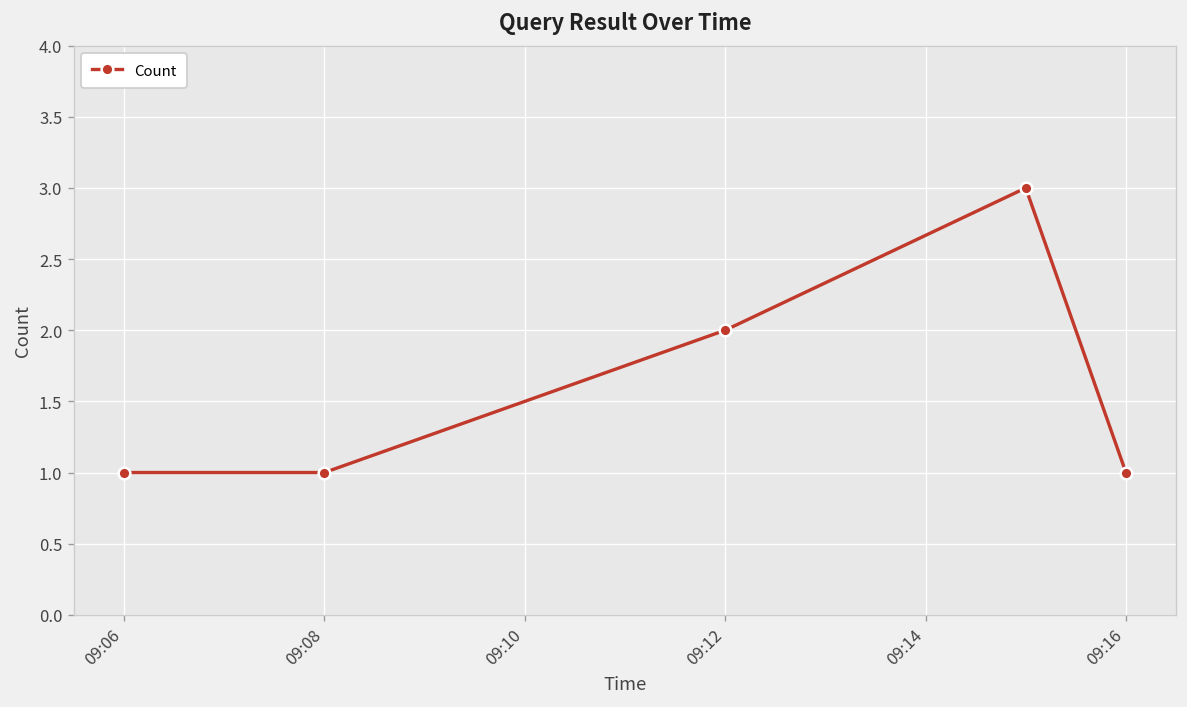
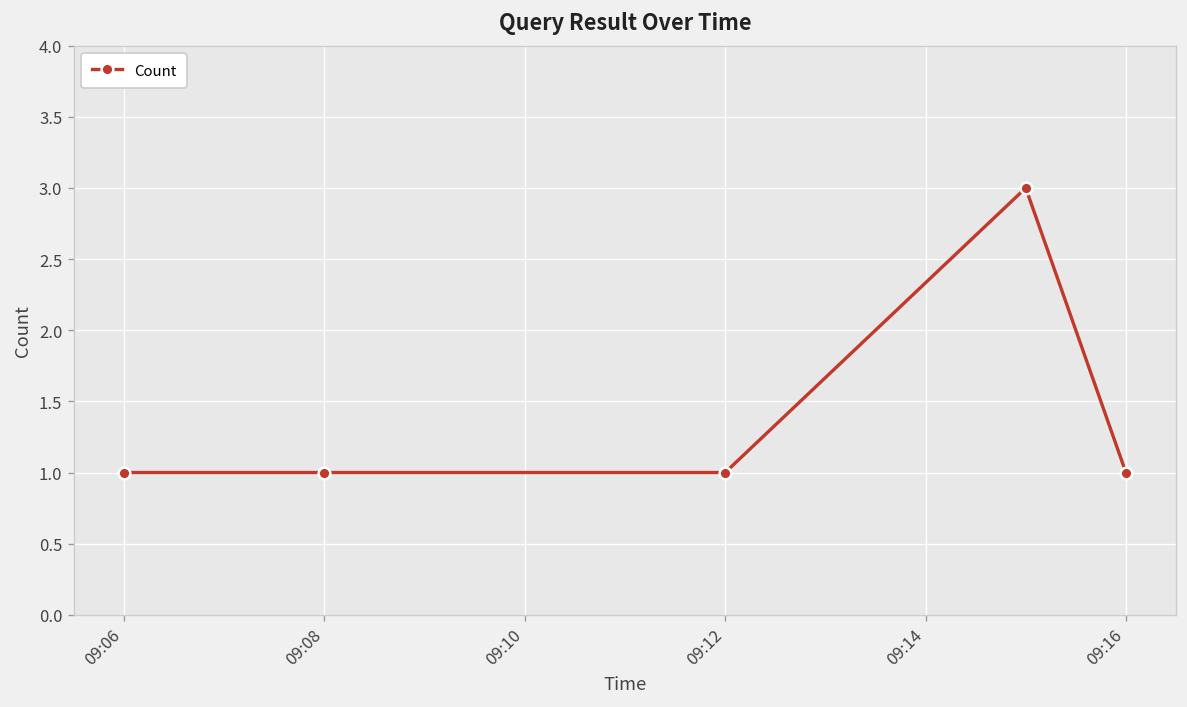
  {
    "09:06": 1,
    "09:08": 1,
-   "09:12": 2,
+   "09:12": 1,
    "09:16": 1
  }
